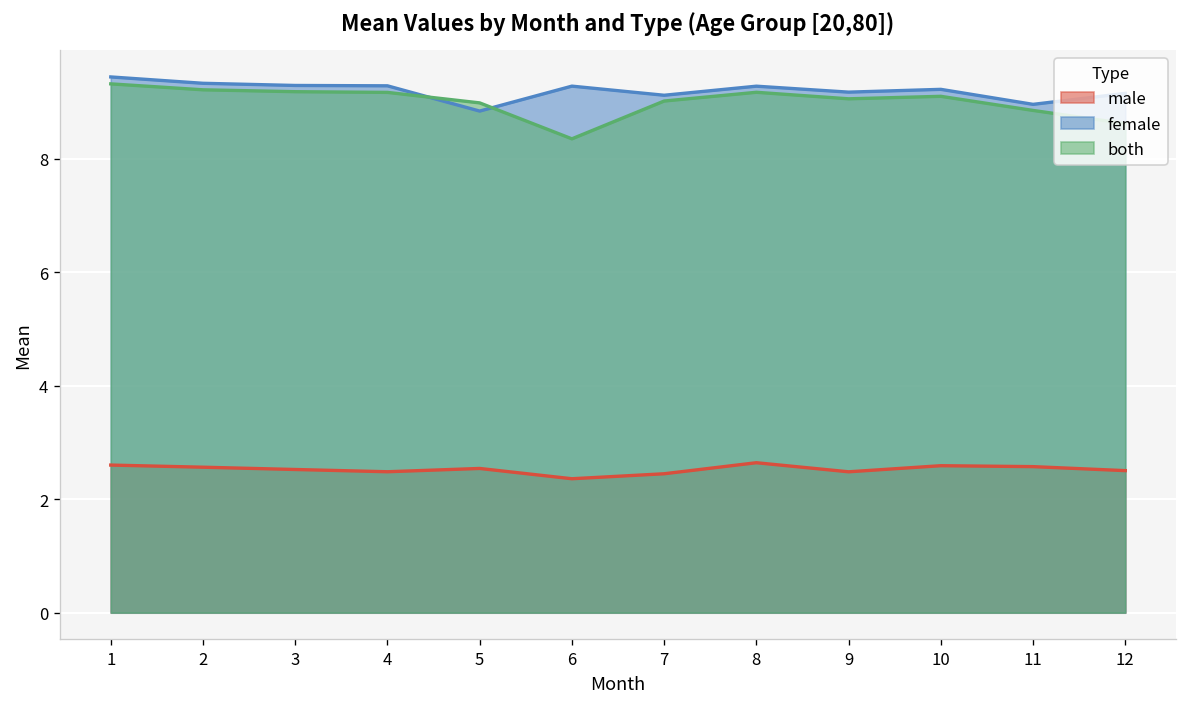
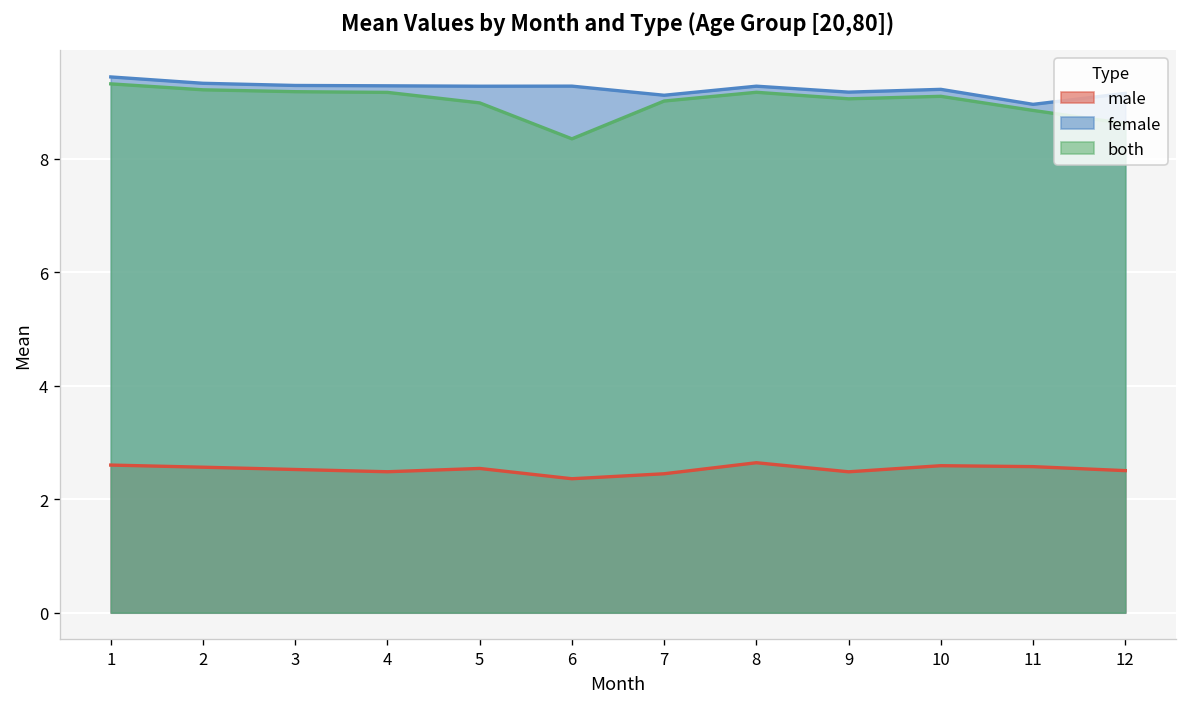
  {
    "male": {
      "1": 2.6,
      "2": 2.6,
      "3": 2.5,
      "4": 2.5,
      "5": 2.5,
      "6": 2.4,
      "7": 2.4,
      "8": 2.6,
      "9": 2.5,
      "10": 2.6,
      "11": 2.6,
      "12": 2.5
    },
    "female": {
      "1": 9.4,
      "2": 9.3,
      "3": 9.3,
      "4": 9.3,
-     "5": 8.8,
+     "5": 9.3,
      "6": 9.3,
      "7": 9.1,
      "8": 9.3,
      "9": 9.2,
      "10": 9.2,
      "11": 9.0
    },
    "both": {
      "1": 9.3,
      "2": 9.2,
      "3": 9.2,
      "4": 9.2,
      "5": 9.0,
      "6": 8.4,
      "7": 9.0,
      "8": 9.2,
      "9": 9.1,
      "10": 9.1,
      "11": 8.9
    }
  }
